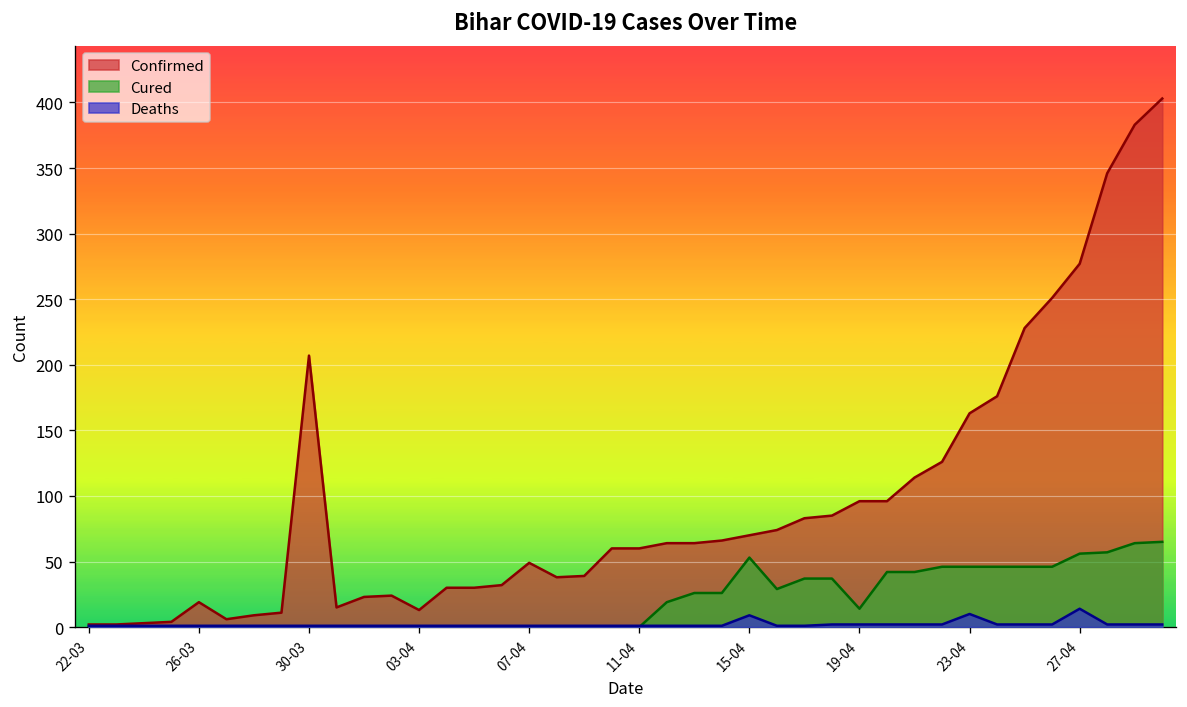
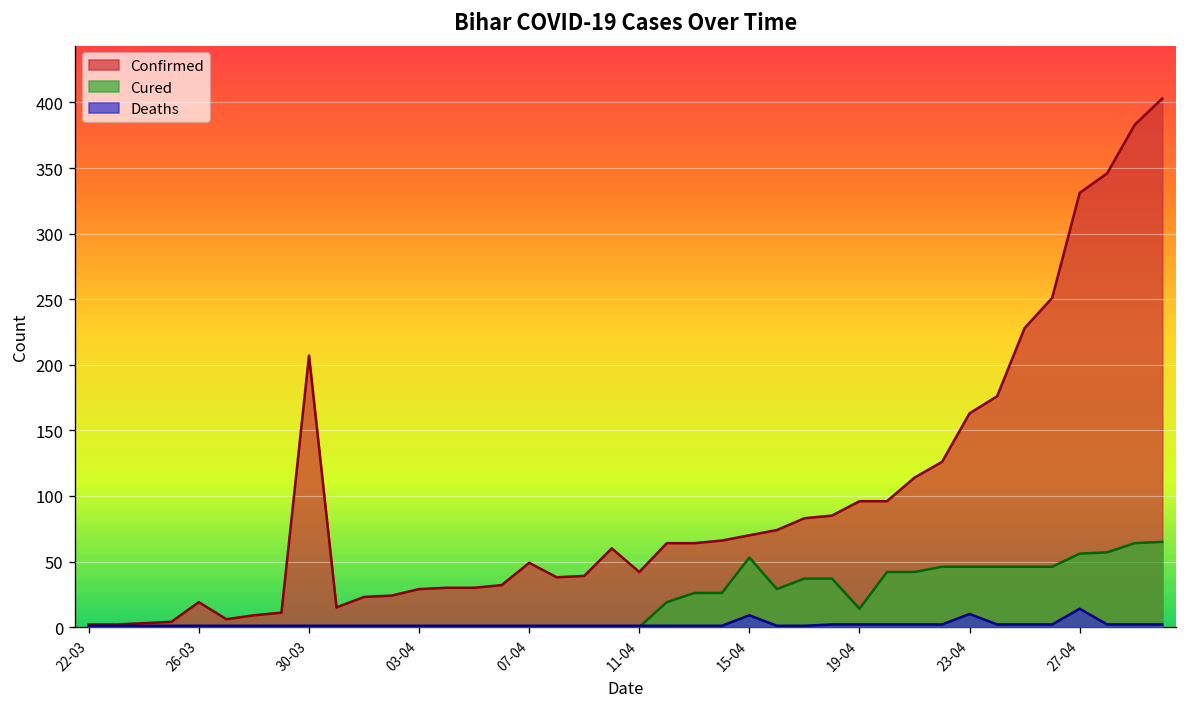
  {
    "Confirmed": {
      "26-03": 19,
      "30-03": 207,
-     "03-04": 13,
+     "03-04": 29,
      "07-04": 49,
-     "11-04": 60,
+     "11-04": 42,
      "15-04": 70,
      "19-04": 96,
      "23-04": 163,
-     "27-04": 277
+     "27-04": 331
    },
    "Cured": {
      "15-04": 53,
      "19-04": 14,
      "23-04": 46,
      "27-04": 56
    },
    "Deaths": {
      "15-04": 9,
      "19-04": 2,
      "23-04": 10,
      "27-04": 14
    }
  }
